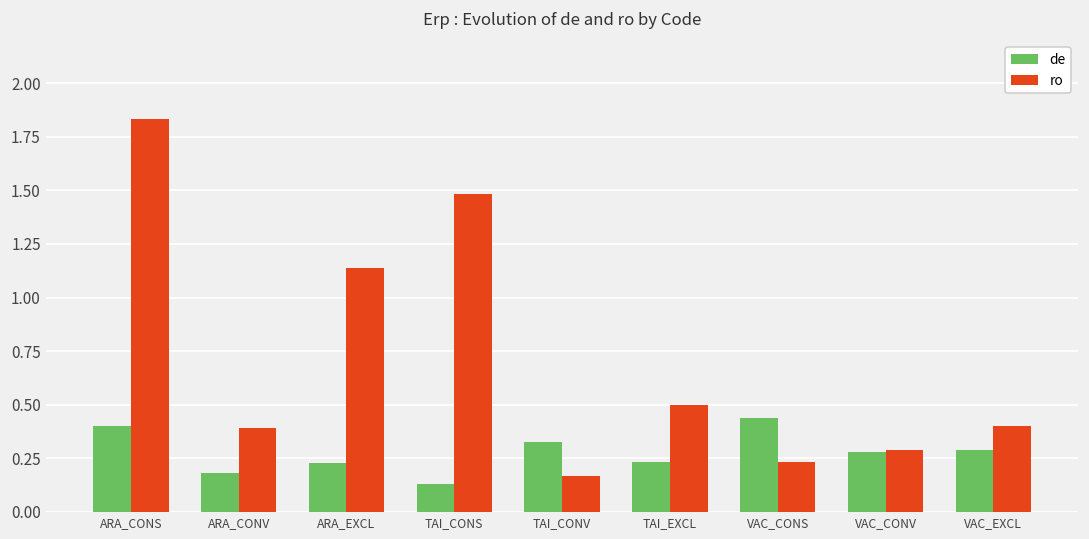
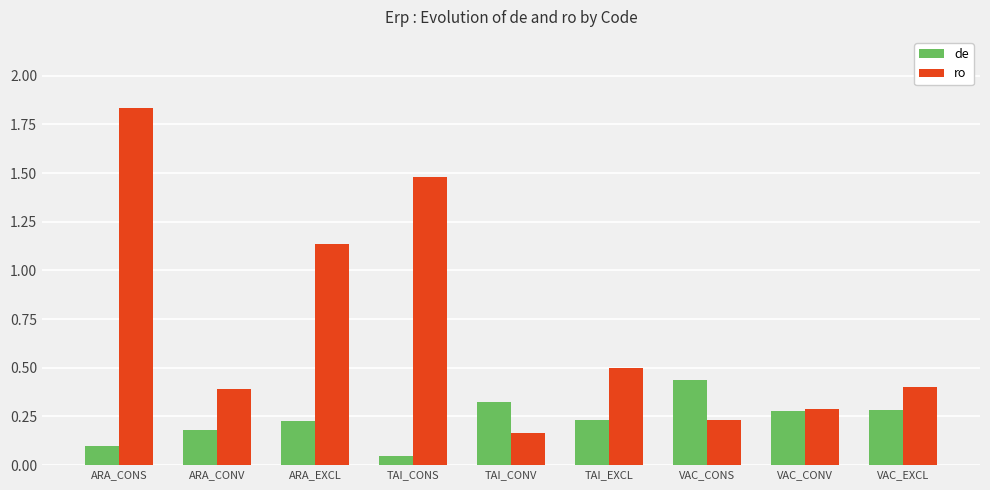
  {
    "de": {
-     "ARA_CONS": 0.4,
+     "ARA_CONS": 0.1,
      "ARA_CONV": 0.18,
      "ARA_EXCL": 0.23,
-     "TAI_CONS": 0.13,
+     "TAI_CONS": 0.05,
      "TAI_CONV": 0.32,
      "TAI_EXCL": 0.23,
      "VAC_CONS": 0.44,
      "VAC_CONV": 0.28,
      "VAC_EXCL": 0.29
    },
    "ro": {
      "ARA_CONS": 1.83,
      "ARA_CONV": 0.39,
      "ARA_EXCL": 1.14,
      "TAI_CONS": 1.48,
      "TAI_CONV": 0.17,
      "TAI_EXCL": 0.50,
      "VAC_CONS": 0.23,
      "VAC_CONV": 0.29,
      "VAC_EXCL": 0.40
    }
  }
